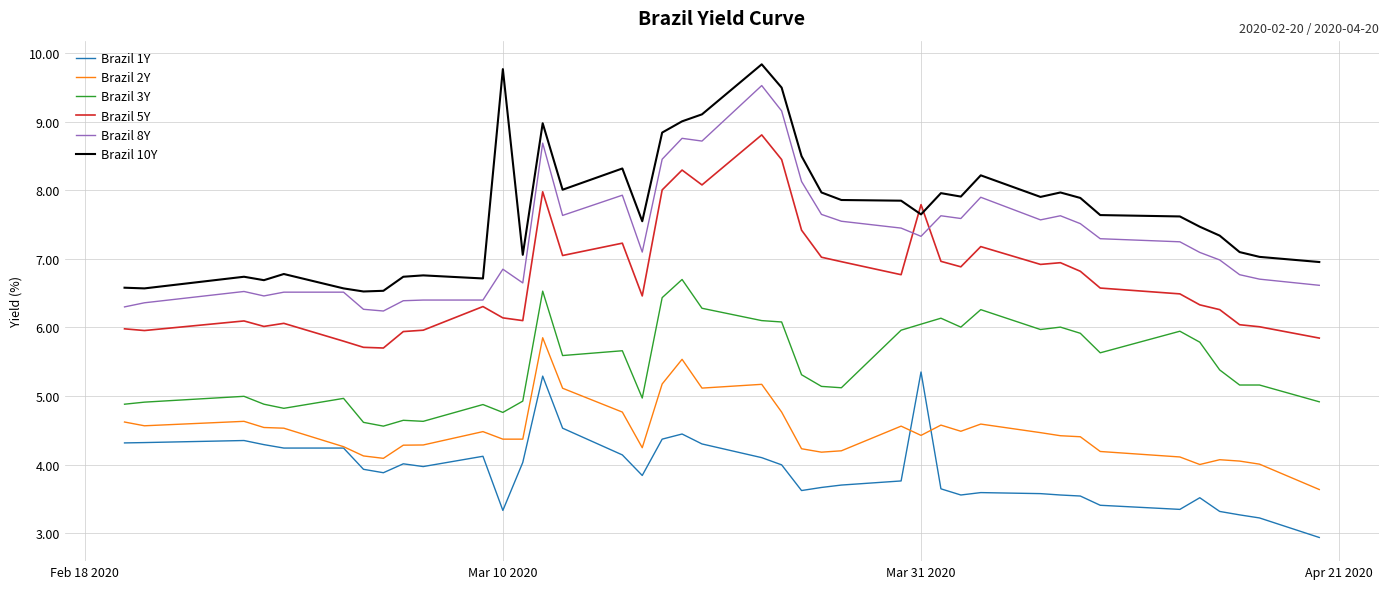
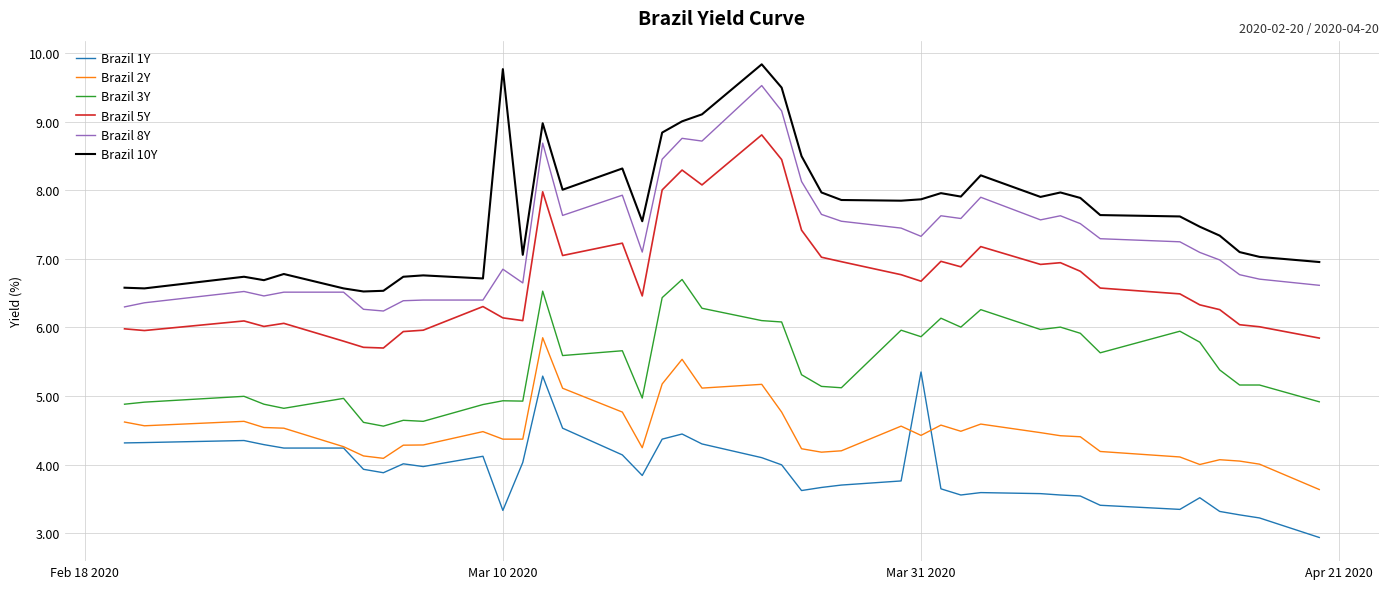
  {
    "Brazil 1Y": {
      "Mar 10 2020": 3.3,
      "Mar 31 2020": 5.4
    },
    "Brazil 2Y": {
      "Mar 10 2020": 4.4,
      "Mar 31 2020": 4.4
    },
    "Brazil 3Y": {
-     "Mar 10 2020": 4.8,
-     "Mar 31 2020": 6.0
+     "Mar 10 2020": 4.9,
+     "Mar 31 2020": 5.9
    },
    "Brazil 5Y": {
      "Mar 10 2020": 6.1,
-     "Mar 31 2020": 7.8
+     "Mar 31 2020": 6.7
    },
    "Brazil 8Y": {
      "Mar 10 2020": 6.9,
      "Mar 31 2020": 7.3
    },
    "Brazil 10Y": {
      "Mar 10 2020": 9.8,
-     "Mar 31 2020": 7.7
+     "Mar 31 2020": 7.9
    }
  }
